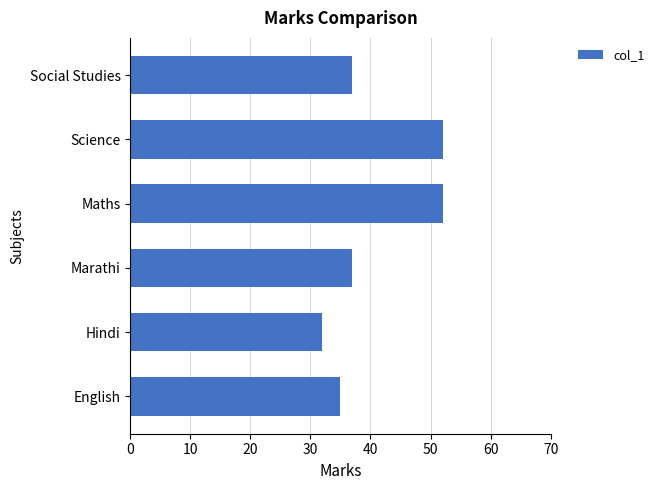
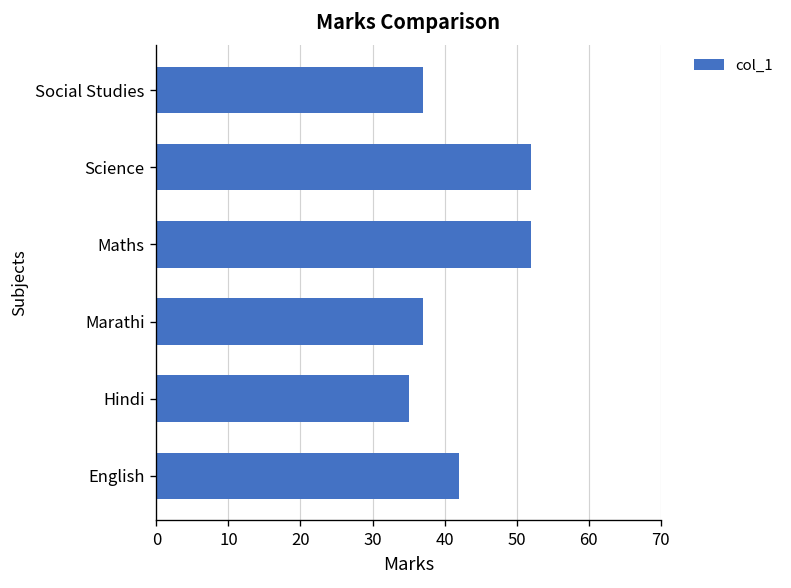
  {
    "Social Studies": 37,
    "Science": 52,
    "Maths": 52,
    "Marathi": 37,
-   "Hindi": 32,
-   "English": 35
+   "Hindi": 35,
+   "English": 42
  }
